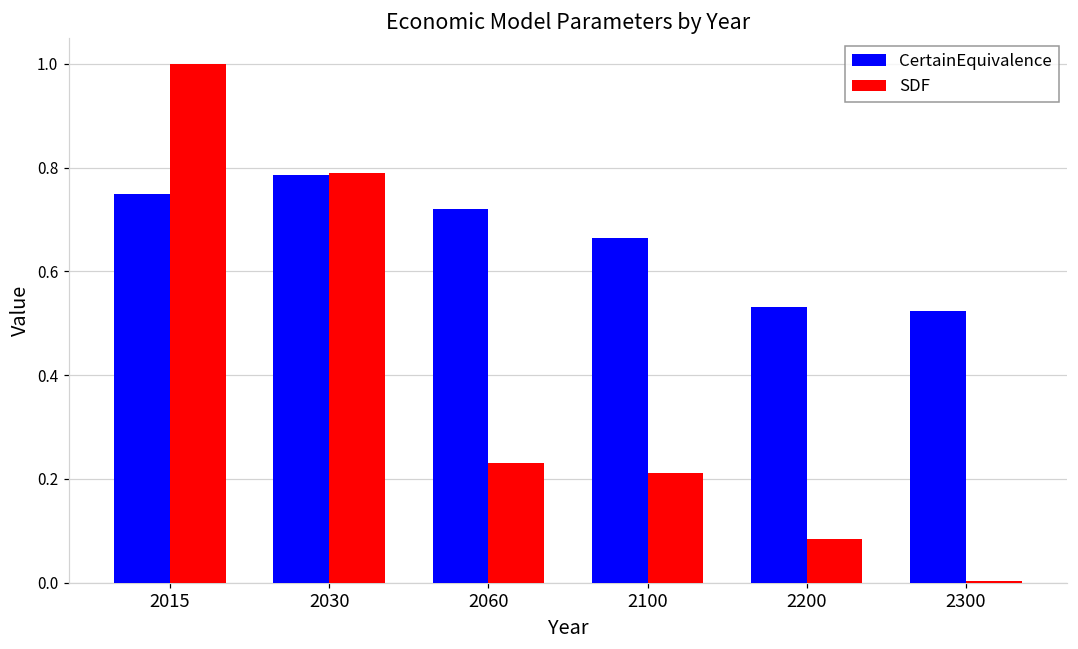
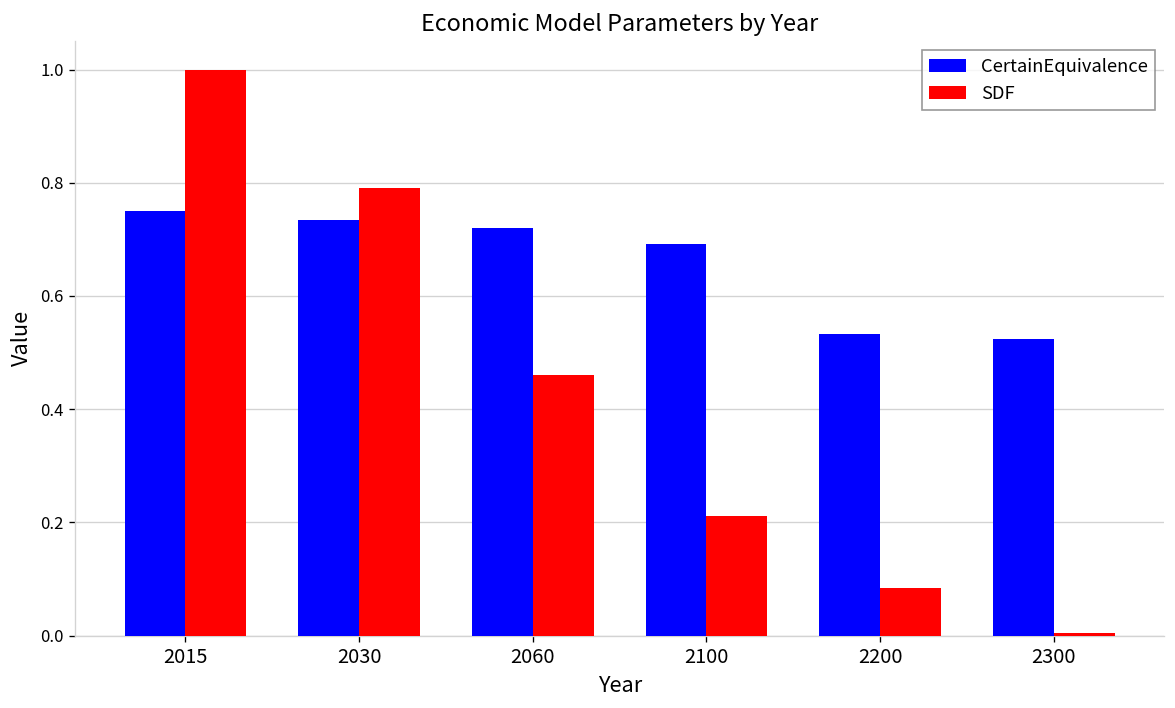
  {
    "CertainEquivalence": {
      "2015": 0.75,
-     "2030": 0.78,
+     "2030": 0.73,
      "2060": 0.72,
-     "2100": 0.66,
+     "2100": 0.69,
      "2200": 0.53,
      "2300": 0.52
    },
    "SDF": {
      "2015": 1.00,
      "2030": 0.79,
-     "2060": 0.23,
+     "2060": 0.46,
      "2100": 0.21,
      "2200": 0.08
    }
  }
